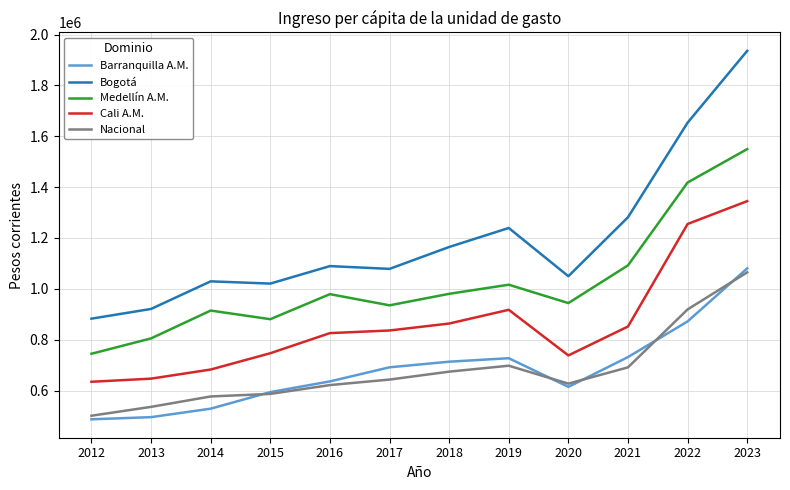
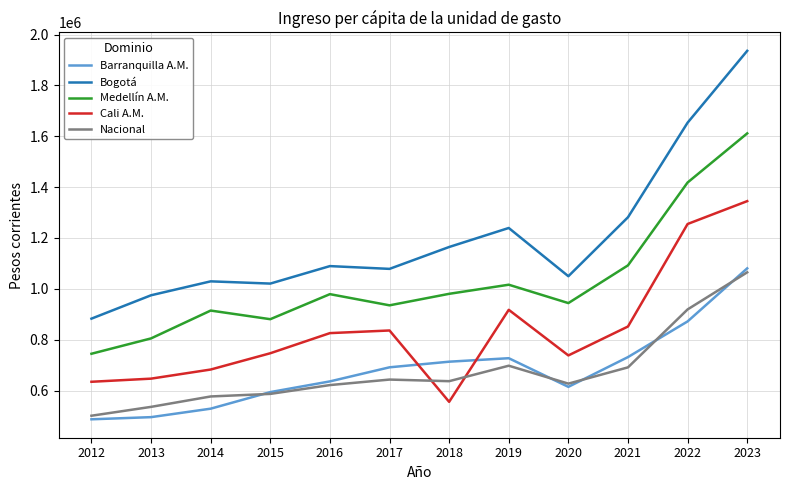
  {
    "Barranquilla A.M.": {
      "2012": 490000,
      "2013": 500000,
      "2014": 530000,
      "2016": 640000,
      "2017": 690000,
      "2018": 710000,
      "2019": 730000,
      "2020": 610000,
      "2021": 730000,
      "2022": 870000,
      "2023": 1080000
    },
    "Bogotá": {
      "2012": 880000,
-     "2013": 920000,
+     "2013": 970000,
      "2014": 1030000,
      "2015": 1020000,
      "2016": 1090000,
      "2017": 1080000,
      "2018": 1160000,
      "2019": 1240000,
      "2020": 1050000,
      "2021": 1280000,
      "2022": 1650000,
      "2023": 1940000
    },
    "Medellín A.M.": {
      "2012": 740000,
      "2013": 810000,
      "2014": 910000,
      "2015": 880000,
      "2016": 980000,
      "2017": 940000,
      "2018": 980000,
      "2019": 1020000,
      "2020": 940000,
      "2021": 1090000,
      "2022": 1420000,
-     "2023": 1550000
+     "2023": 1610000
    },
    "Cali A.M.": {
      "2012": 630000,
      "2013": 650000,
      "2014": 680000,
      "2015": 750000,
      "2016": 830000,
      "2017": 840000,
-     "2018": 860000,
+     "2018": 560000,
      "2019": 920000,
      "2020": 740000,
      "2021": 850000,
      "2022": 1260000,
      "2023": 1340000
    },
    "Nacional": {
      "2012": 500000,
      "2013": 540000,
      "2014": 580000,
      "2016": 620000,
      "2017": 640000,
-     "2018": 670000,
+     "2018": 640000,
      "2019": 700000,
      "2020": 630000,
      "2021": 690000,
      "2022": 920000,
      "2023": 1060000
    }
  }
